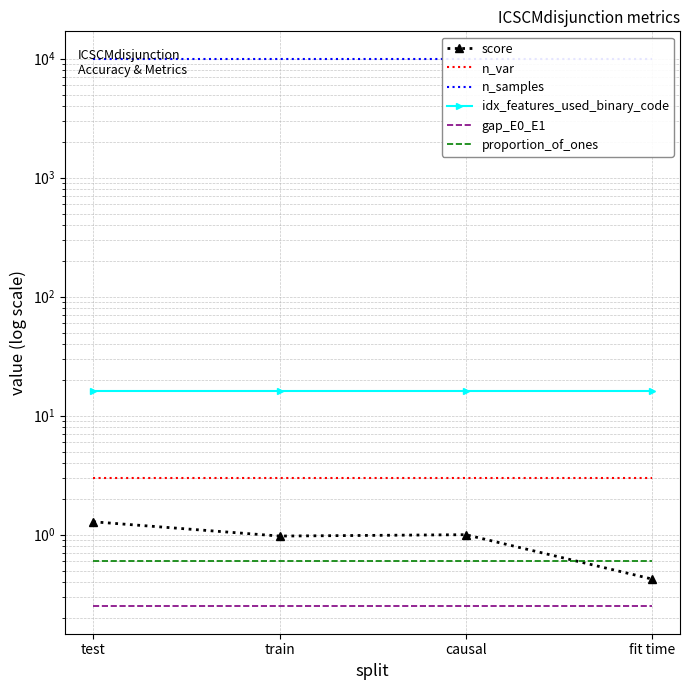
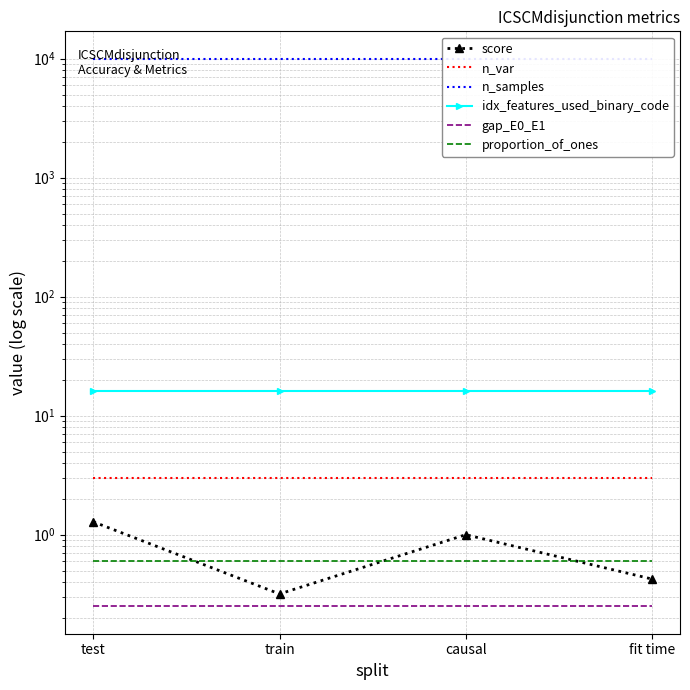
  {
    "score": {
      "test": 1.3,
-     "train": 1.0,
+     "train": 0.32,
      "causal": 1.0,
      "fit time": 0.42
    },
    "n_var": {
      "test": 3.0,
      "train": 3.0,
      "causal": 3.0,
      "fit time": 3.0
    },
    "n_samples": {
      "train": 10000
    },
    "idx_features_used_binary_code": {
      "test": 16,
      "train": 16,
      "causal": 16,
      "fit time": 16
    },
    "gap_E0_E1": {
      "test": 0.25,
      "train": 0.25,
      "causal": 0.25,
      "fit time": 0.25
    },
    "proportion_of_ones": {
      "test": 0.6,
      "train": 0.6,
      "causal": 0.6,
      "fit time": 0.6
    }
  }
